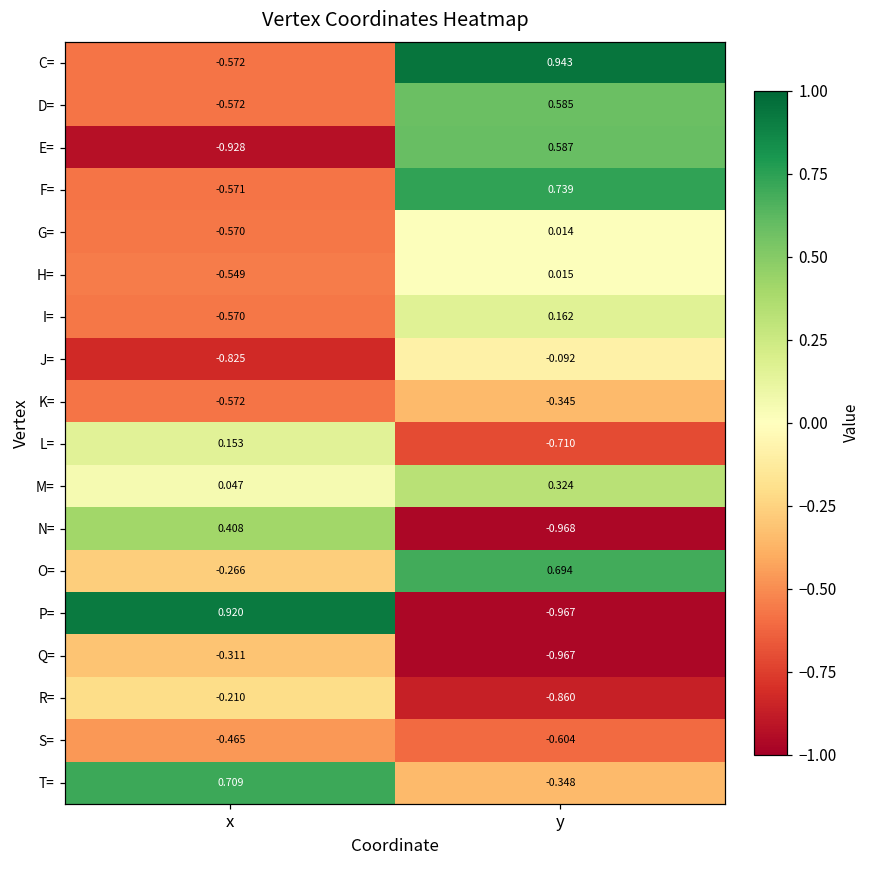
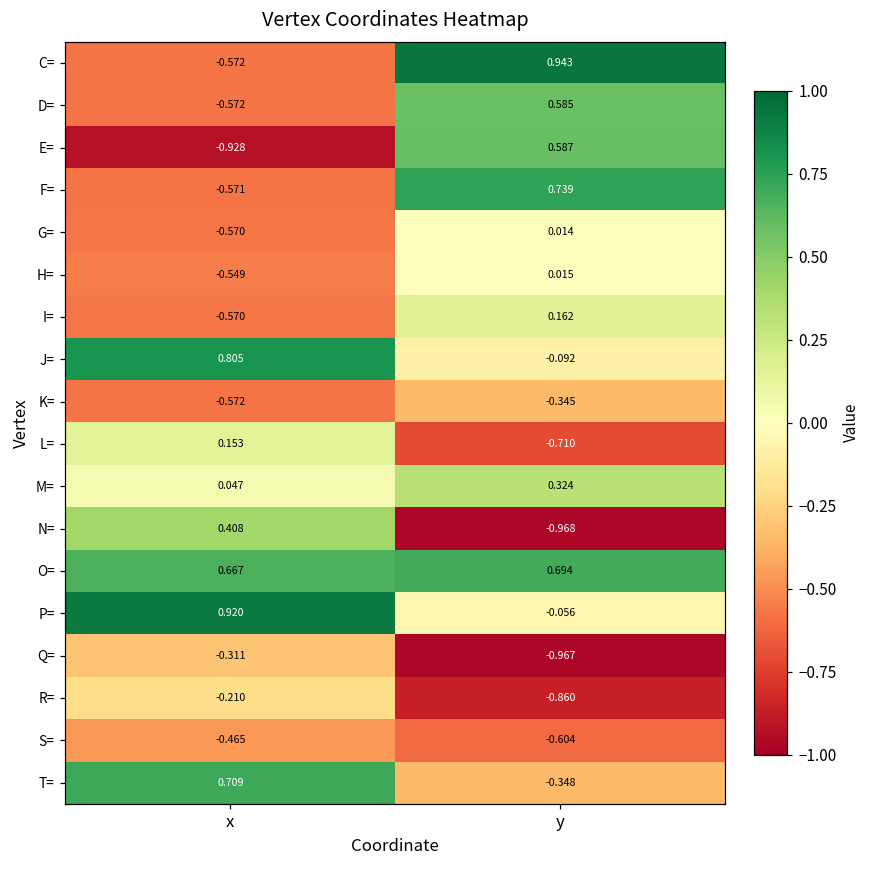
  {
    "C=": {
      "x": -0.572,
      "y": 0.943
    },
    "D=": {
      "x": -0.572,
      "y": 0.585
    },
    "E=": {
      "x": -0.928,
      "y": 0.587
    },
    "F=": {
      "x": -0.571,
      "y": 0.739
    },
    "G=": {
      "x": -0.570,
      "y": 0.014
    },
    "H=": {
      "x": -0.549,
      "y": 0.015
    },
    "I=": {
      "x": -0.570,
      "y": 0.162
    },
    "J=": {
-     "x": -0.825,
+     "x": 0.805,
      "y": -0.092
    },
    "K=": {
      "x": -0.572,
      "y": -0.345
    },
    "L=": {
      "x": 0.153,
      "y": -0.710
    },
    "M=": {
      "x": 0.047,
      "y": 0.324
    },
    "N=": {
      "x": 0.408,
      "y": -0.968
    },
    "O=": {
-     "x": -0.266,
+     "x": 0.667,
      "y": 0.694
    },
    "P=": {
      "x": 0.920,
-     "y": -0.967
+     "y": -0.056
    },
    "Q=": {
      "x": -0.311,
      "y": -0.967
    },
    "R=": {
      "x": -0.210,
      "y": -0.860
    },
    "S=": {
      "x": -0.465,
      "y": -0.604
    },
    "T=": {
      "x": 0.709,
      "y": -0.348
    }
  }
